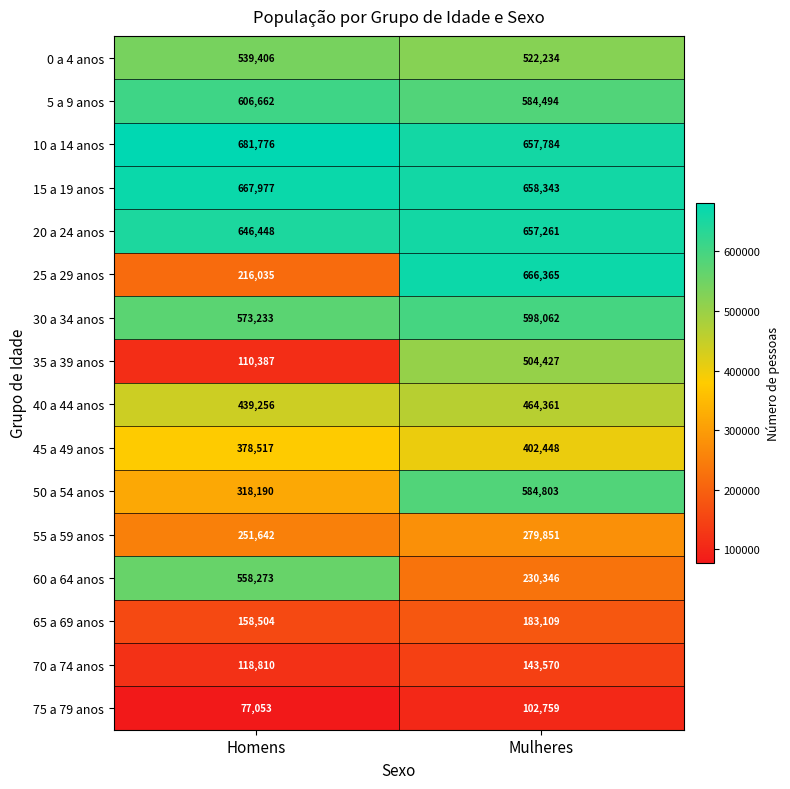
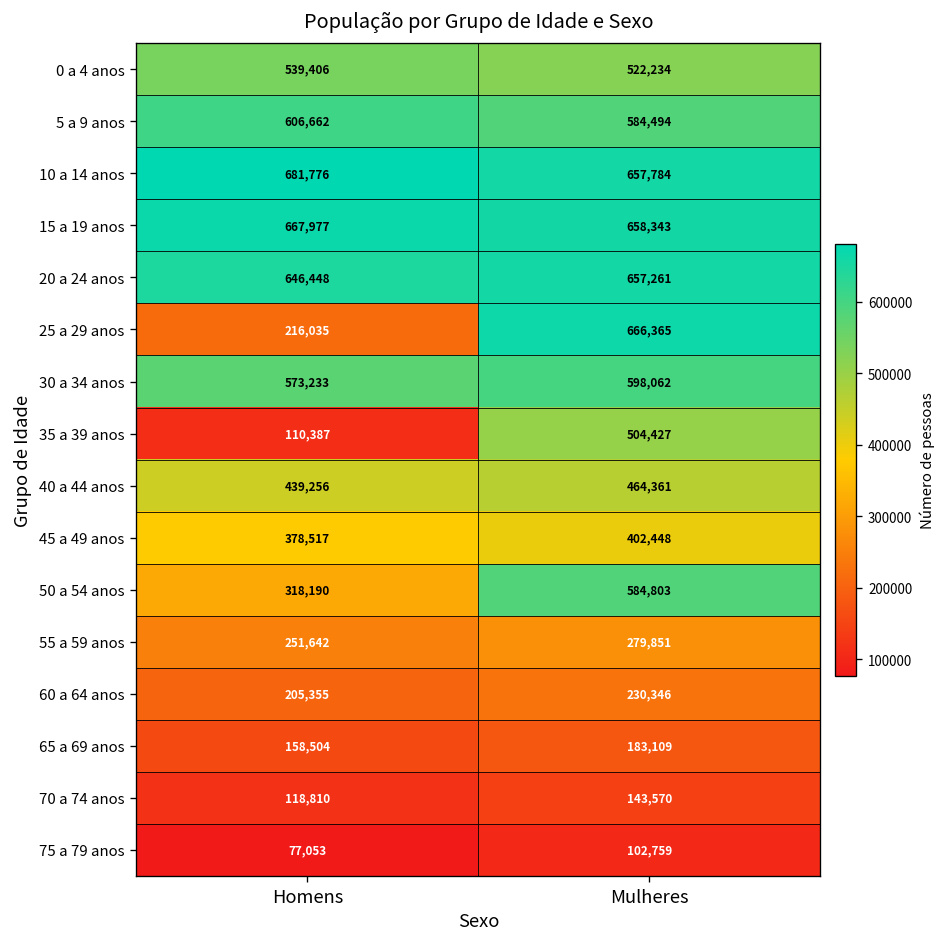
  {
    "0 a 4 anos": {
      "Homens": "539,406",
      "Mulheres": "522,234"
    },
    "5 a 9 anos": {
      "Homens": "606,662",
      "Mulheres": "584,494"
    },
    "10 a 14 anos": {
      "Homens": "681,776",
      "Mulheres": "657,784"
    },
    "15 a 19 anos": {
      "Homens": "667,977",
      "Mulheres": "658,343"
    },
    "20 a 24 anos": {
      "Homens": "646,448",
      "Mulheres": "657,261"
    },
    "25 a 29 anos": {
      "Homens": "216,035",
      "Mulheres": "666,365"
    },
    "30 a 34 anos": {
      "Homens": "573,233",
      "Mulheres": "598,062"
    },
    "35 a 39 anos": {
      "Homens": "110,387",
      "Mulheres": "504,427"
    },
    "40 a 44 anos": {
      "Homens": "439,256",
      "Mulheres": "464,361"
    },
    "45 a 49 anos": {
      "Homens": "378,517",
      "Mulheres": "402,448"
    },
    "50 a 54 anos": {
      "Homens": "318,190",
      "Mulheres": "584,803"
    },
    "55 a 59 anos": {
      "Homens": "251,642",
      "Mulheres": "279,851"
    },
    "60 a 64 anos": {
-     "Homens": "558,273",
+     "Homens": "205,355",
      "Mulheres": "230,346"
    },
    "65 a 69 anos": {
      "Homens": "158,504",
      "Mulheres": "183,109"
    },
    "70 a 74 anos": {
      "Homens": "118,810",
      "Mulheres": "143,570"
    },
    "75 a 79 anos": {
      "Homens": "77,053",
      "Mulheres": "102,759"
    }
  }
